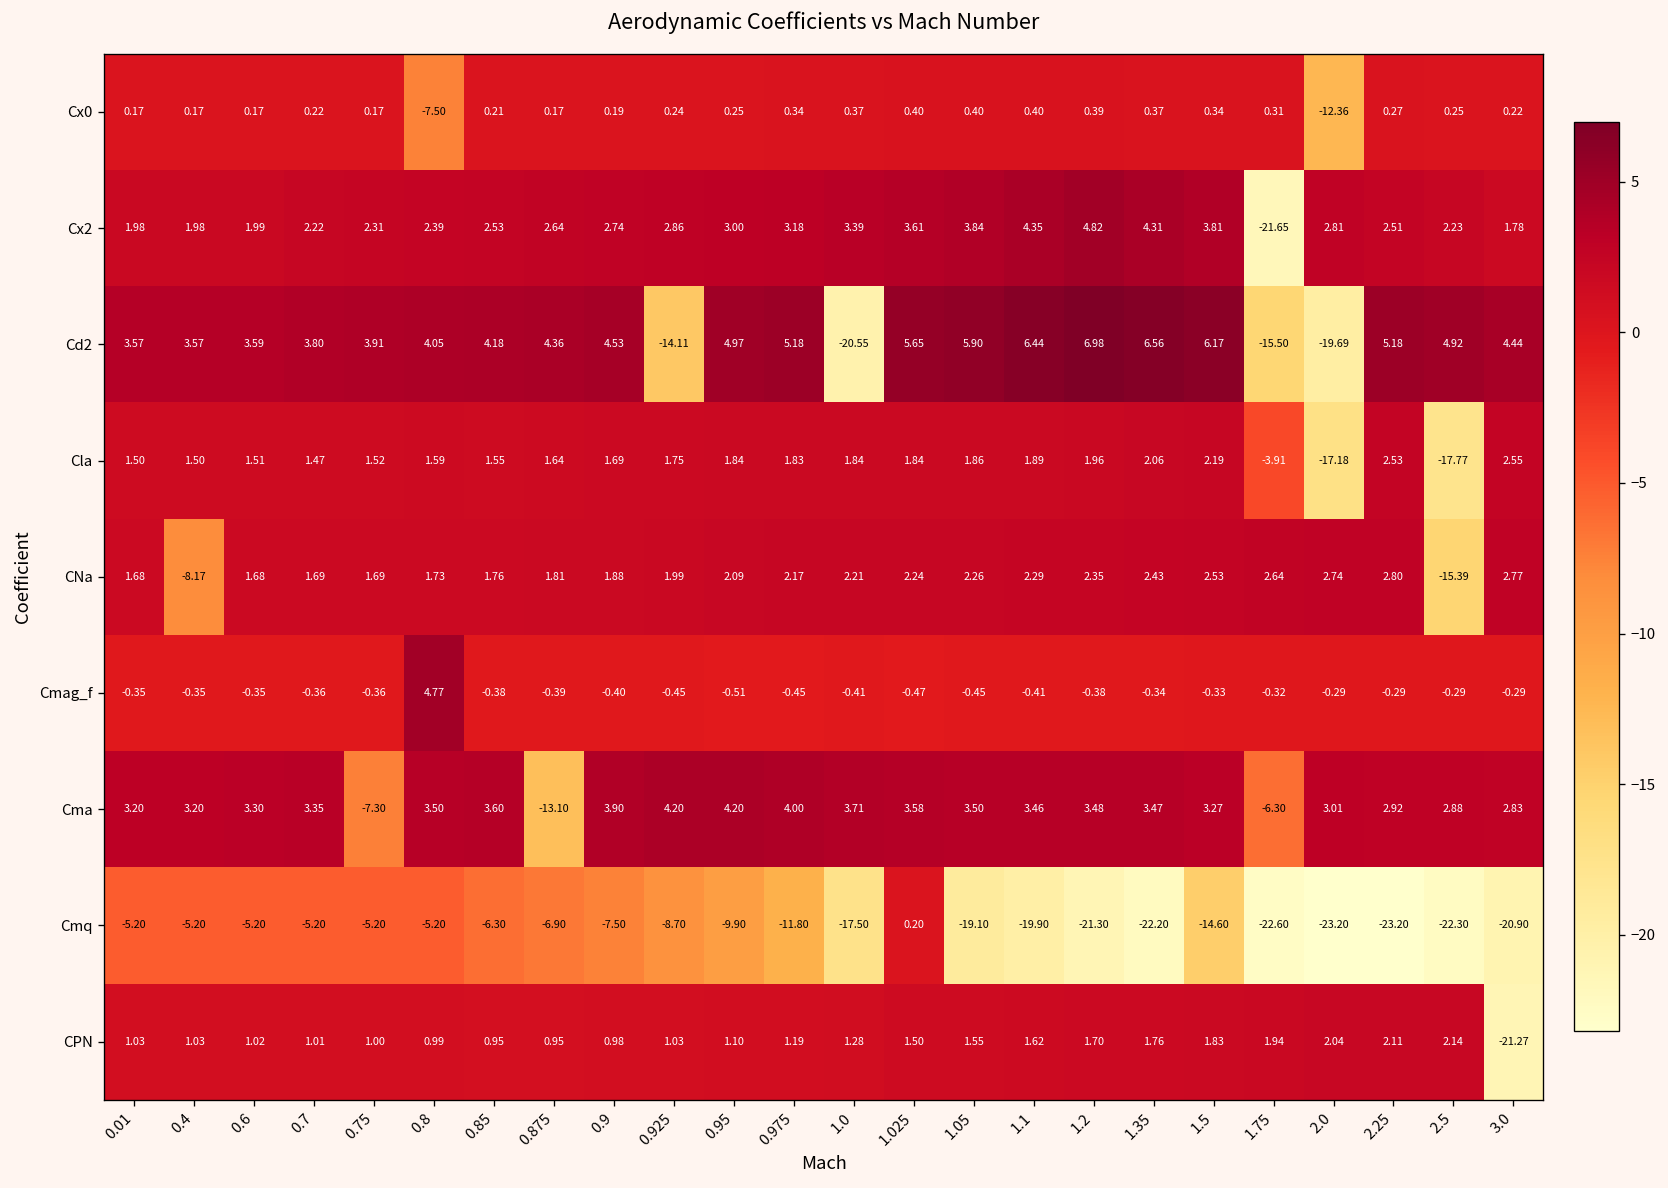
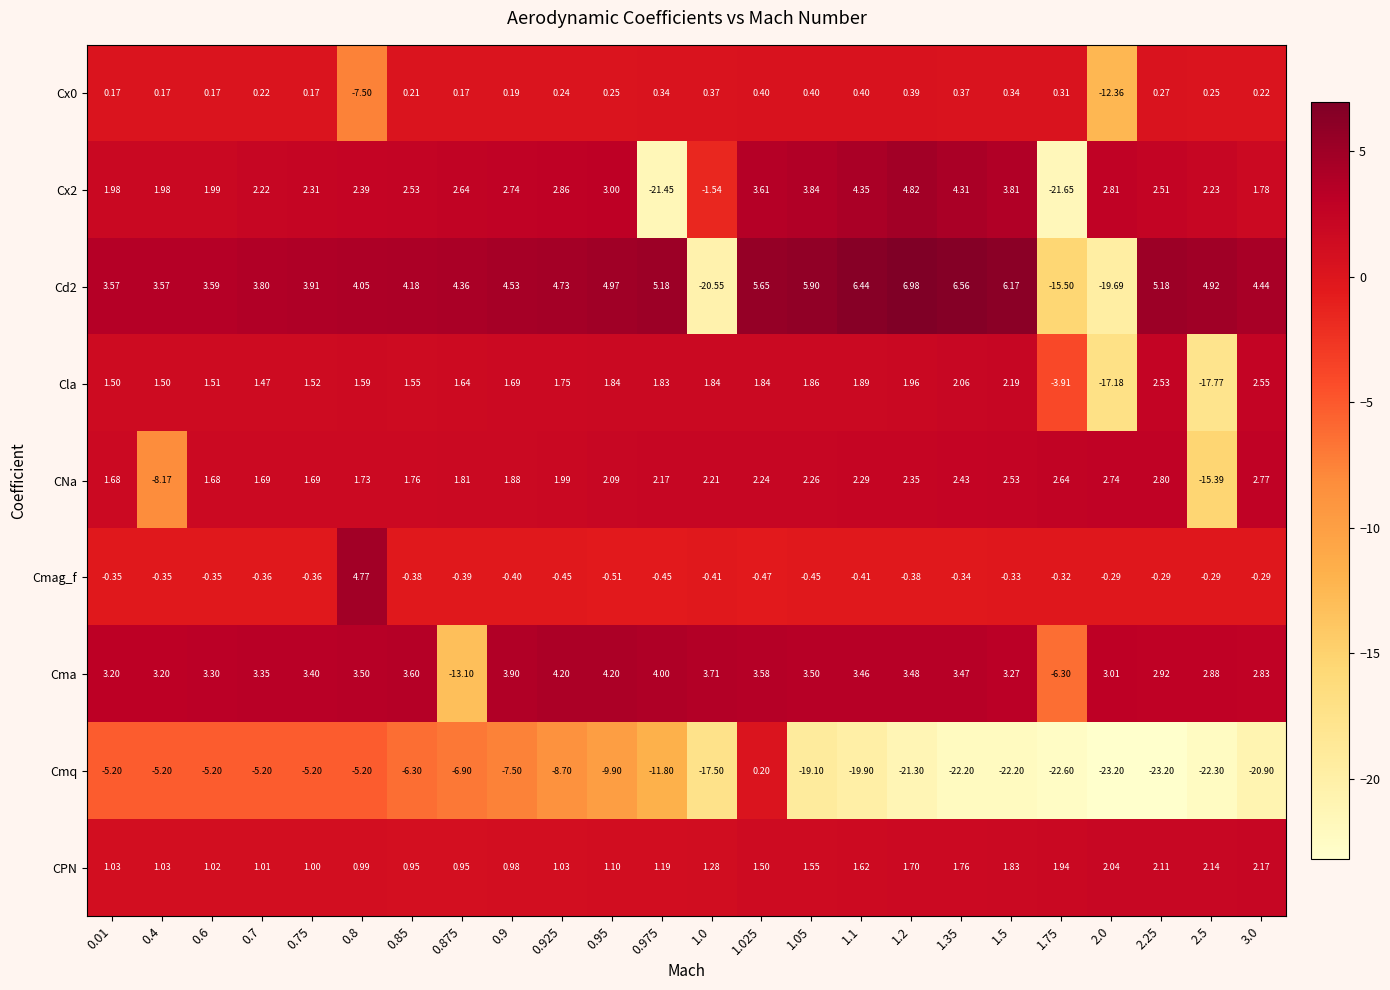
  {
    "Cx2": {
      "0.01": 1.98,
      "0.4": 1.98,
      "0.6": 1.99,
      "0.7": 2.22,
      "0.75": 2.31,
      "0.8": 2.39,
      "0.85": 2.53,
      "0.875": 2.64,
      "0.9": 2.74,
      "0.925": 2.86,
      "0.95": 3.00,
-     "0.975": 3.18,
-     "1.0": 3.39,
+     "0.975": -21.45,
+     "1.0": -1.54,
      "1.025": 3.61,
      "1.05": 3.84,
      "1.1": 4.35,
      "1.2": 4.82,
      "1.35": 4.31,
      "1.5": 3.81,
      "1.75": -21.65,
      "2.0": 2.81,
      "2.25": 2.51,
      "2.5": 2.23,
      "3.0": 1.78
    },
    "Cd2": {
      "0.01": 3.57,
      "0.4": 3.57,
      "0.6": 3.59,
      "0.7": 3.80,
      "0.75": 3.91,
      "0.8": 4.05,
      "0.85": 4.18,
      "0.875": 4.36,
      "0.9": 4.53,
-     "0.925": -14.11,
+     "0.925": 4.73,
      "0.95": 4.97,
      "0.975": 5.18,
      "1.0": -20.55,
      "1.025": 5.65,
      "1.05": 5.90,
      "1.1": 6.44,
      "1.2": 6.98,
      "1.35": 6.56,
      "1.5": 6.17,
      "1.75": -15.50,
      "2.0": -19.69,
      "2.25": 5.18,
      "2.5": 4.92,
      "3.0": 4.44
    },
    "Cma": {
      "0.01": 3.20,
      "0.4": 3.20,
      "0.6": 3.30,
      "0.7": 3.35,
-     "0.75": -7.30,
+     "0.75": 3.40,
      "0.8": 3.50,
      "0.85": 3.60,
      "0.875": -13.10,
      "0.9": 3.90,
      "0.925": 4.20,
      "0.95": 4.20,
      "0.975": 4.00,
      "1.0": 3.71,
      "1.025": 3.58,
      "1.05": 3.50,
      "1.1": 3.46,
      "1.2": 3.48,
      "1.35": 3.47,
      "1.5": 3.27,
      "1.75": -6.30,
      "2.0": 3.01,
      "2.25": 2.92,
      "2.5": 2.88,
      "3.0": 2.83
    },
    "Cmq": {
      "0.01": -5.20,
      "0.4": -5.20,
      "0.6": -5.20,
      "0.7": -5.20,
      "0.75": -5.20,
      "0.8": -5.20,
      "0.85": -6.30,
      "0.875": -6.90,
      "0.9": -7.50,
      "0.925": -8.70,
      "0.95": -9.90,
      "0.975": -11.80,
      "1.0": -17.50,
      "1.025": 0.20,
      "1.05": -19.10,
      "1.1": -19.90,
      "1.2": -21.30,
      "1.35": -22.20,
-     "1.5": -14.60,
+     "1.5": -22.20,
      "1.75": -22.60,
      "2.0": -23.20,
      "2.25": -23.20,
      "2.5": -22.30,
      "3.0": -20.90
    },
    "CPN": {
      "0.01": 1.03,
      "0.4": 1.03,
      "0.6": 1.02,
      "0.7": 1.01,
      "0.75": 1.00,
      "0.8": 0.99,
      "0.85": 0.95,
      "0.875": 0.95,
      "0.9": 0.98,
      "0.925": 1.03,
      "0.95": 1.10,
      "0.975": 1.19,
      "1.0": 1.28,
      "1.025": 1.50,
      "1.05": 1.55,
      "1.1": 1.62,
      "1.2": 1.70,
      "1.35": 1.76,
      "1.5": 1.83,
      "1.75": 1.94,
      "2.0": 2.04,
      "2.25": 2.11,
      "2.5": 2.14,
-     "3.0": -21.27
+     "3.0": 2.17
    }
  }
